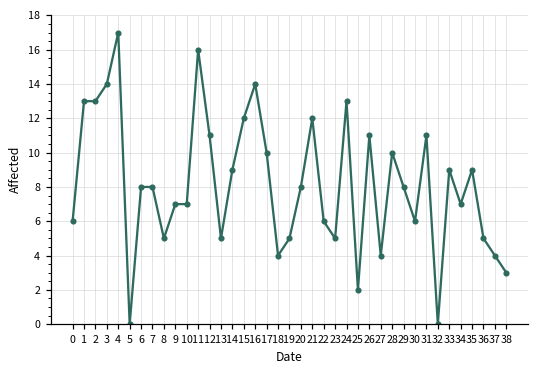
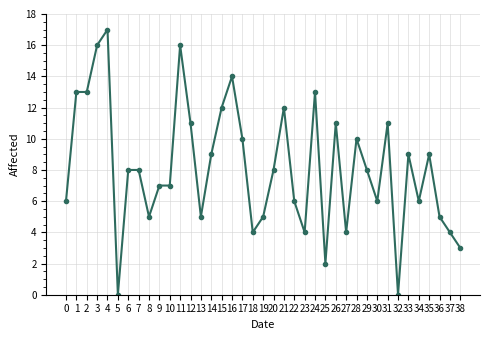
  {
    "0": 6,
    "1": 13,
    "2": 13,
-   "3": 14,
+   "3": 16,
    "4": 17,
    "5": 0,
    "6": 8,
    "7": 8,
    "8": 5,
    "9": 7,
    "10": 7,
    "11": 16,
    "12": 11,
    "13": 5,
    "14": 9,
    "15": 12,
    "16": 14,
    "17": 10,
    "18": 4,
    "19": 5,
    "20": 8,
    "21": 12,
    "22": 6,
-   "23": 5,
+   "23": 4,
    "24": 13,
    "25": 2,
    "26": 11,
    "27": 4,
    "28": 10,
    "29": 8,
    "30": 6,
    "31": 11,
    "32": 0,
    "33": 9,
-   "34": 7,
+   "34": 6,
    "35": 9,
    "36": 5,
    "37": 4,
    "38": 3
  }
